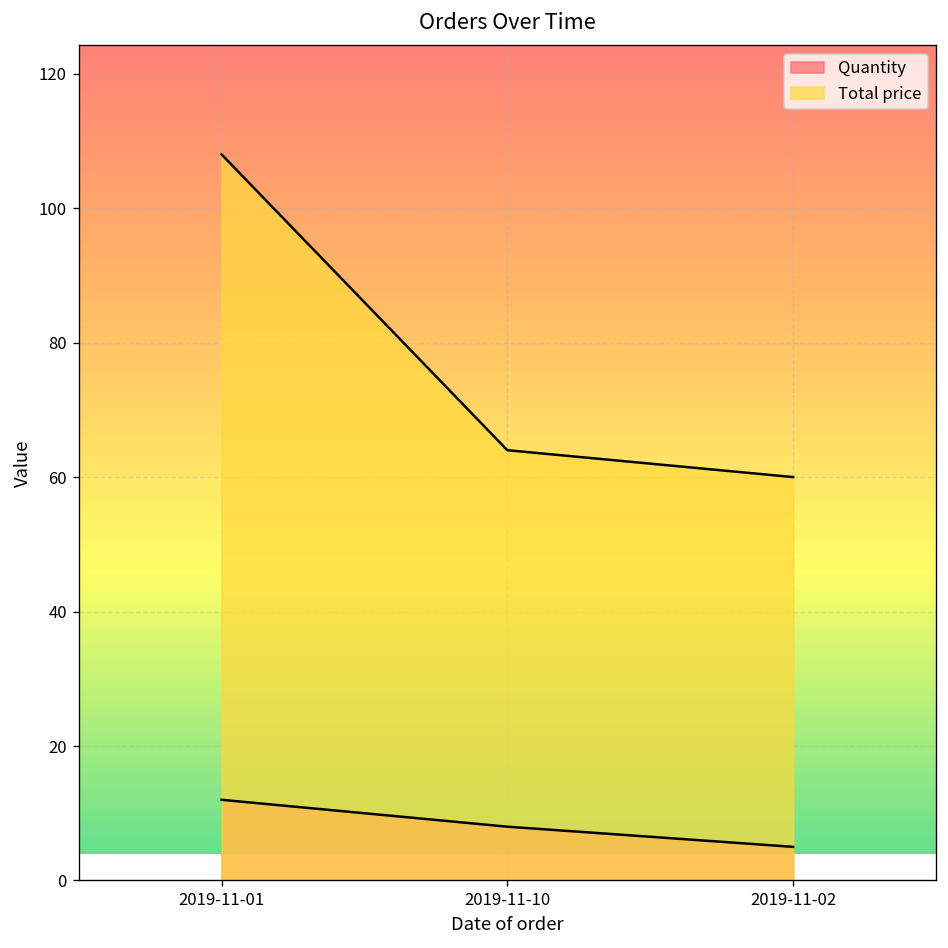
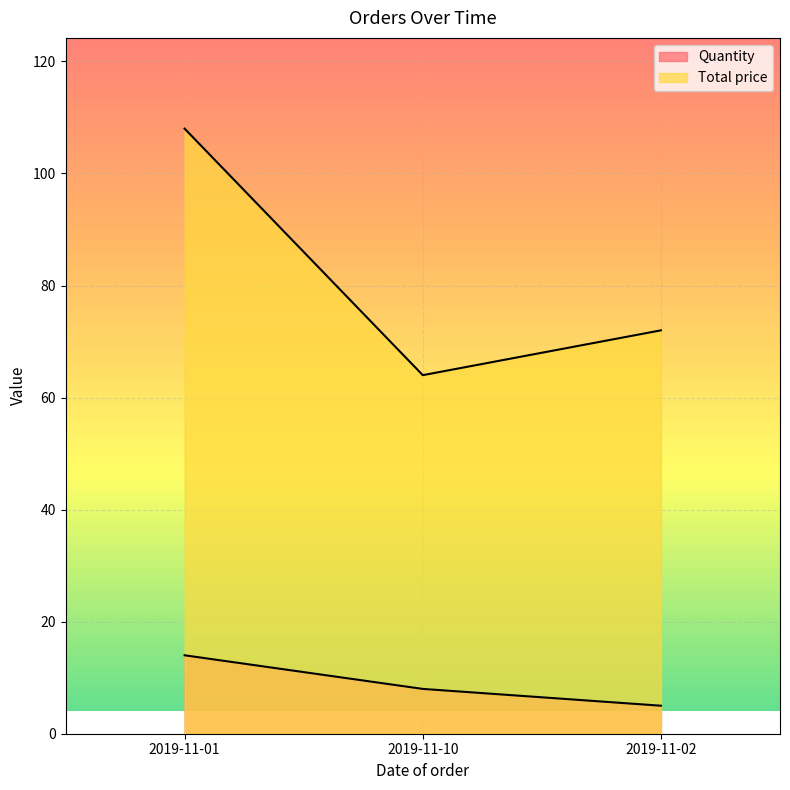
  {
    "Quantity": {
-     "2019-11-01": 12,
+     "2019-11-01": 14,
      "2019-11-10": 8,
      "2019-11-02": 5
    },
    "Total price": {
      "2019-11-01": 108,
      "2019-11-10": 64,
-     "2019-11-02": 60
+     "2019-11-02": 72
    }
  }
